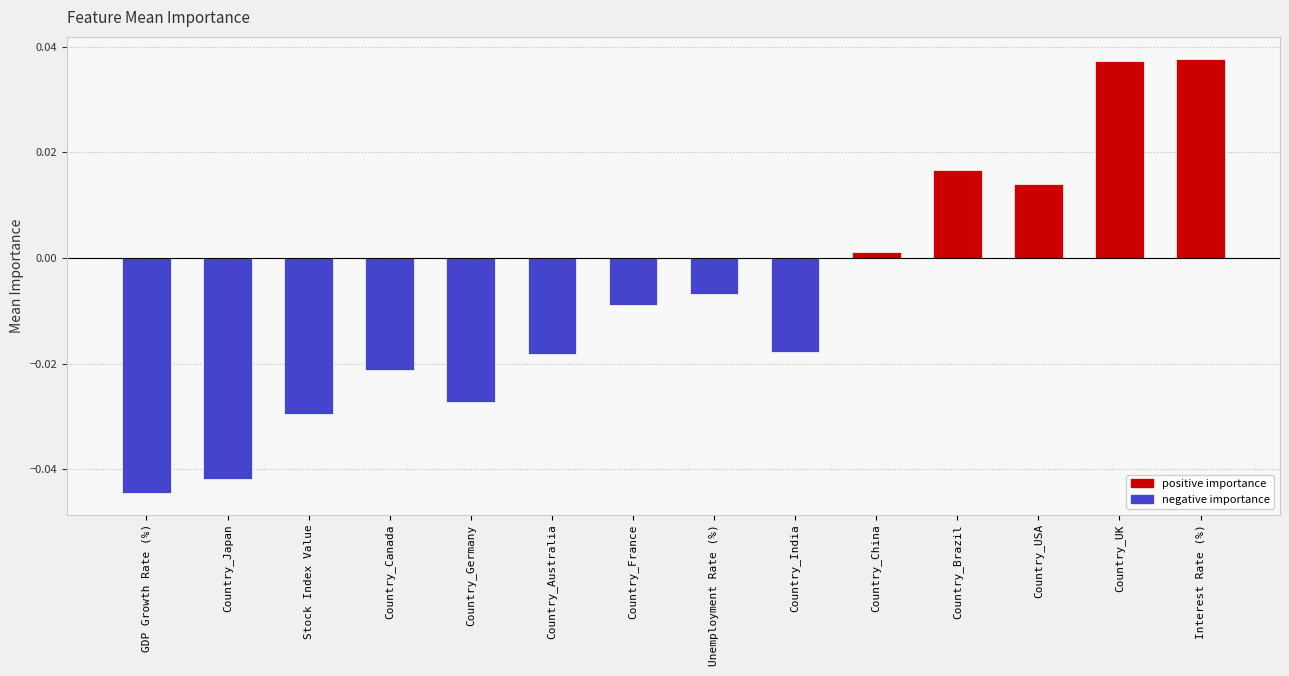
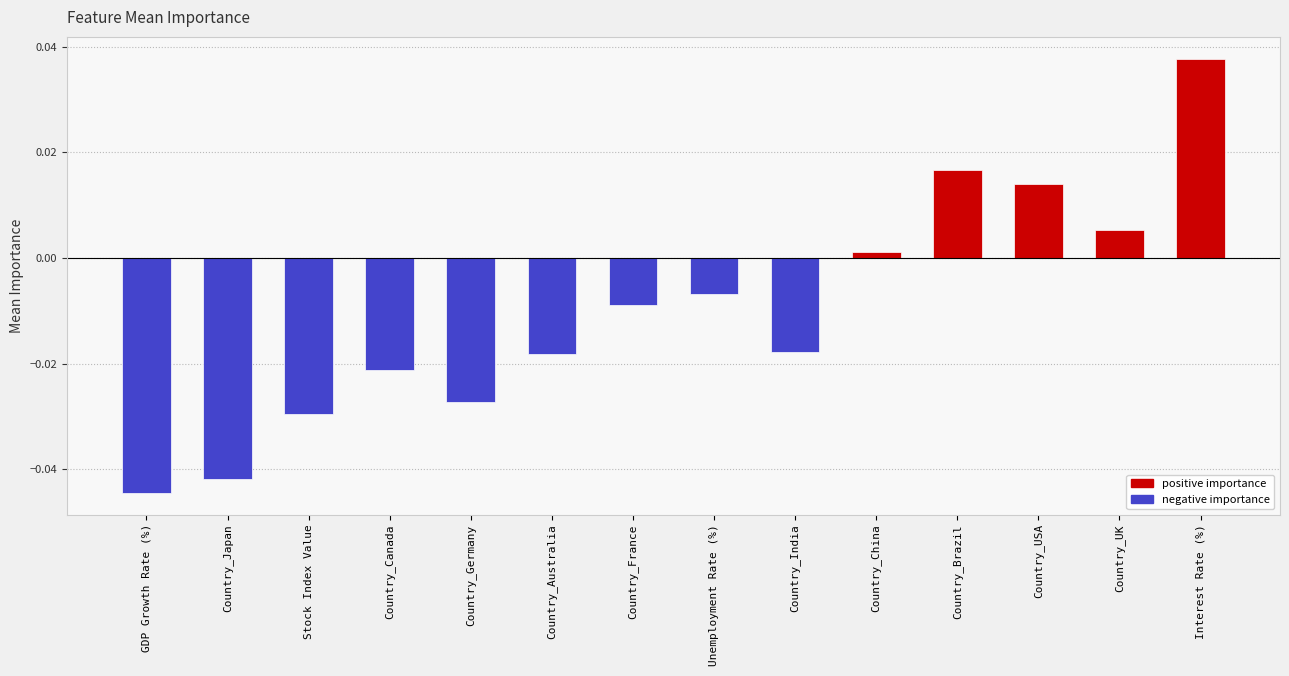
  {
    "GDP Growth Rate (%)": -0.044,
    "Country_Japan": -0.042,
    "Stock Index Value": -0.029,
    "Country_Canada": -0.021,
    "Country_Germany": -0.027,
    "Country_Australia": -0.018,
    "Country_France": -0.009,
    "Unemployment Rate (%)": -0.007,
    "Country_India": -0.018,
    "Country_China": 0.001,
    "Country_Brazil": 0.017,
    "Country_USA": 0.014,
-   "Country_UK": 0.037,
+   "Country_UK": 0.005,
    "Interest Rate (%)": 0.038
  }
